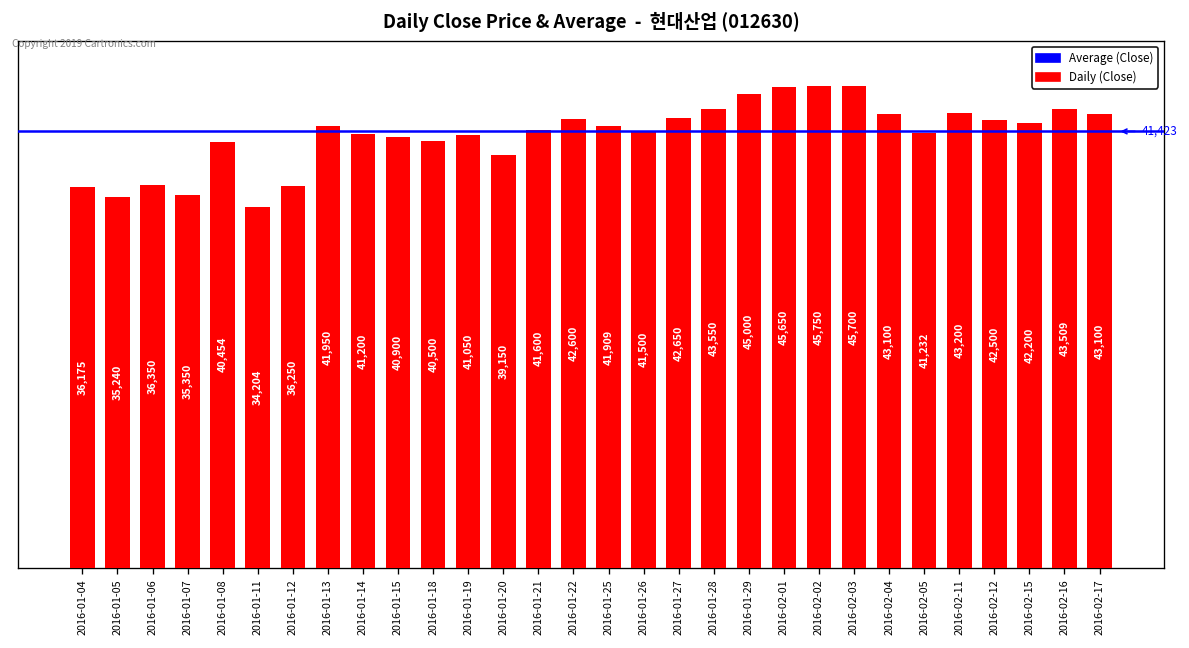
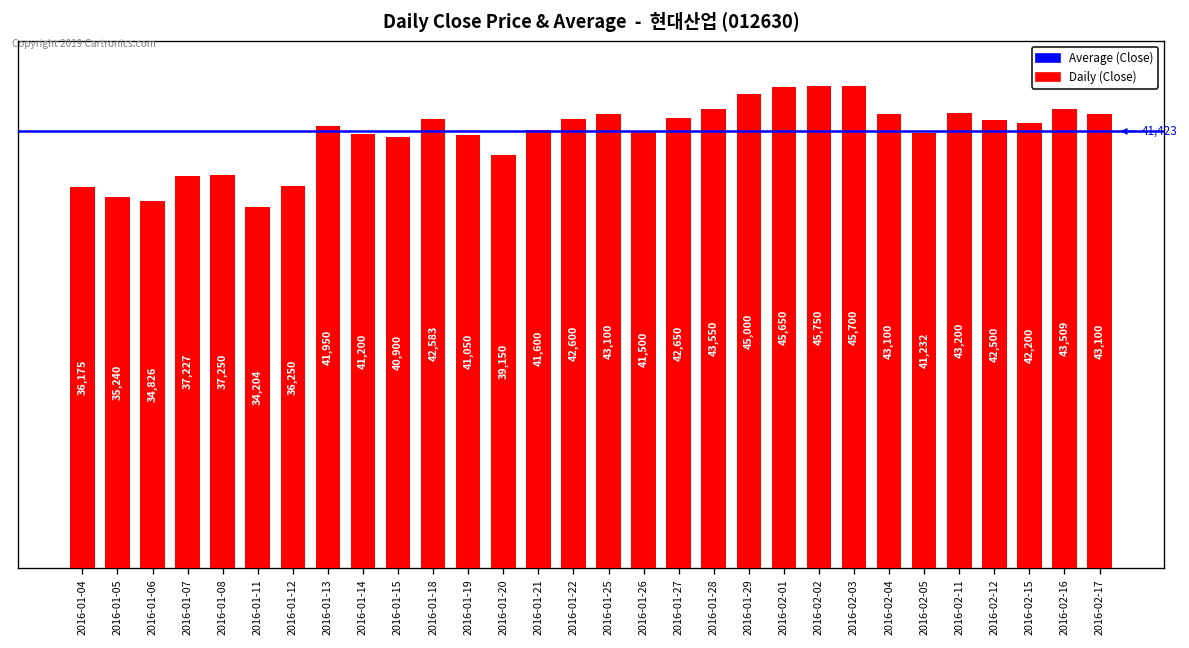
  {
    "2016-01-04": "36,175",
    "2016-01-05": "35,240",
-   "2016-01-06": "36,350",
-   "2016-01-07": "35,350",
-   "2016-01-08": "40,454",
+   "2016-01-06": "34,826",
+   "2016-01-07": "37,227",
+   "2016-01-08": "37,250",
    "2016-01-11": "34,204",
    "2016-01-12": "36,250",
    "2016-01-13": "41,950",
    "2016-01-14": "41,200",
    "2016-01-15": "40,900",
-   "2016-01-18": "40,500",
+   "2016-01-18": "42,583",
    "2016-01-19": "41,050",
    "2016-01-20": "39,150",
    "2016-01-21": "41,600",
    "2016-01-22": "42,600",
-   "2016-01-25": "41,909",
+   "2016-01-25": "43,100",
    "2016-01-26": "41,500",
    "2016-01-27": "42,650",
    "2016-01-28": "43,550",
    "2016-01-29": "45,000",
    "2016-02-01": "45,650",
    "2016-02-02": "45,750",
    "2016-02-03": "45,700",
    "2016-02-04": "43,100",
    "2016-02-05": "41,232",
    "2016-02-11": "43,200",
    "2016-02-12": "42,500",
    "2016-02-15": "42,200",
    "2016-02-16": "43,509",
    "2016-02-17": "43,100"
  }
